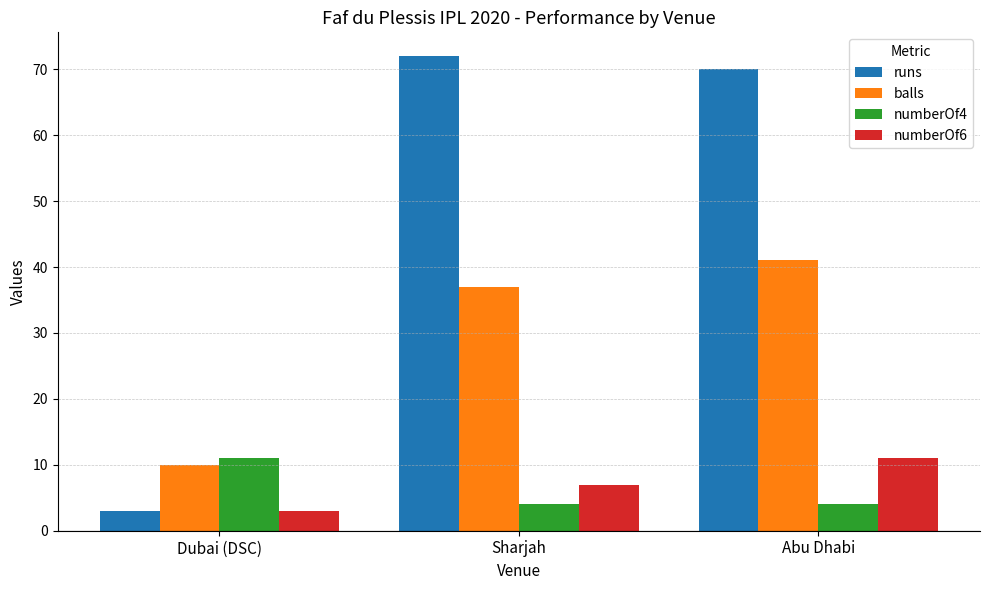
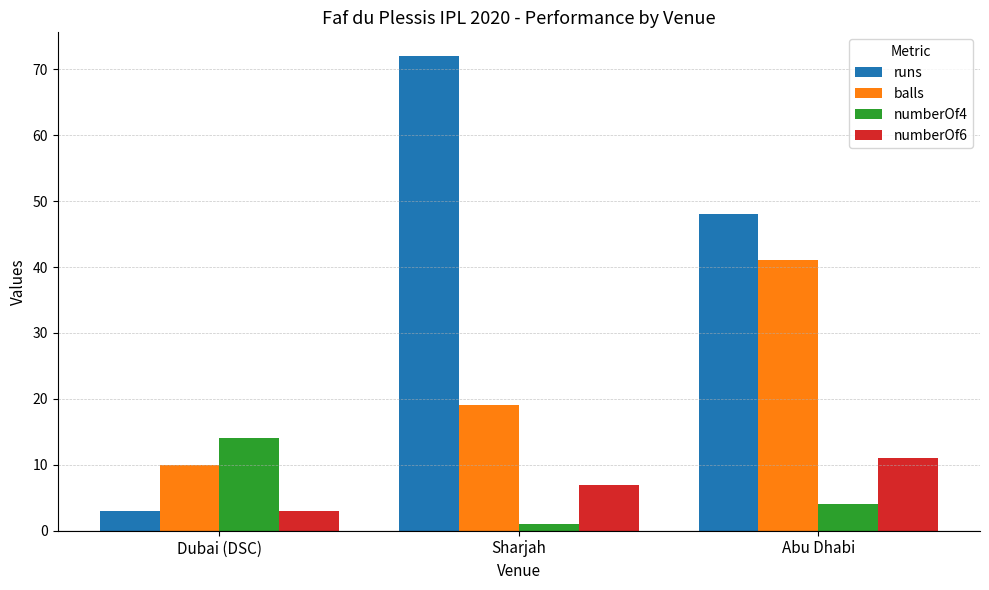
  {
    "runs": {
      "Dubai (DSC)": 3,
      "Sharjah": 72,
-     "Abu Dhabi": 70
+     "Abu Dhabi": 48
    },
    "balls": {
      "Dubai (DSC)": 10,
-     "Sharjah": 37,
+     "Sharjah": 19,
      "Abu Dhabi": 41
    },
    "numberOf4": {
-     "Dubai (DSC)": 11,
-     "Sharjah": 4,
+     "Dubai (DSC)": 14,
+     "Sharjah": 1,
      "Abu Dhabi": 4
    },
    "numberOf6": {
      "Dubai (DSC)": 3,
      "Sharjah": 7,
      "Abu Dhabi": 11
    }
  }
